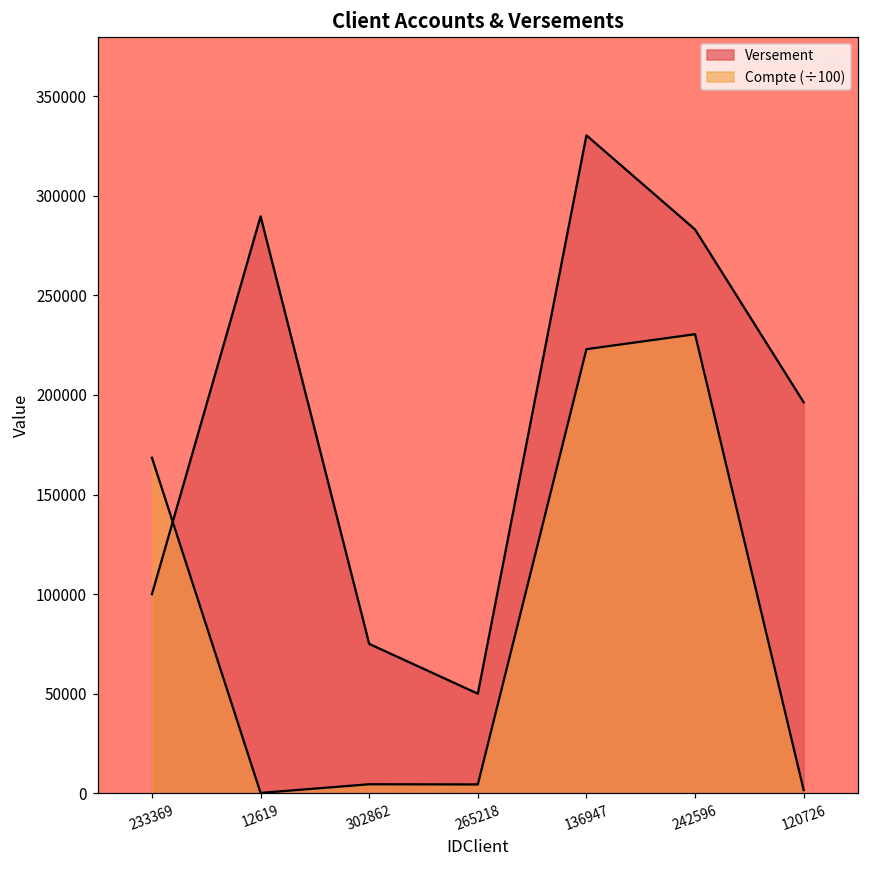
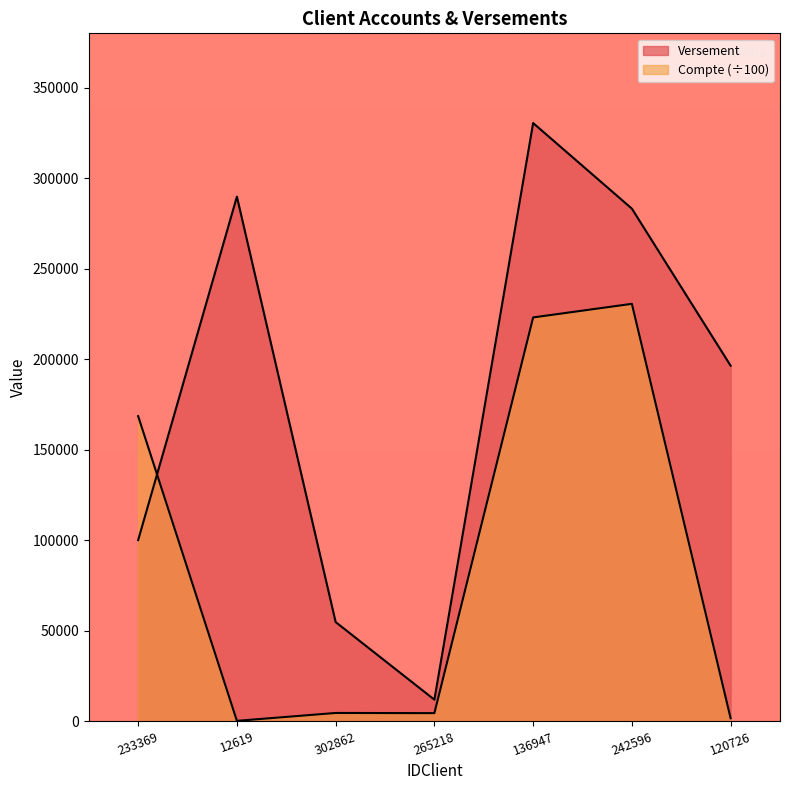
  {
    "Versement": {
      "233369": 100000,
      "12619": 290000,
-     "302862": 75000,
-     "265218": 50000,
+     "302862": 55000,
+     "265218": 12000,
      "136947": 330000,
      "242596": 283000,
      "120726": 196000
    },
    "Compte (÷100)": {
      "233369": 168000,
      "12619": 0,
      "302862": 5000,
      "265218": 4000,
      "136947": 223000,
      "242596": 231000,
      "120726": 2000
    }
  }
